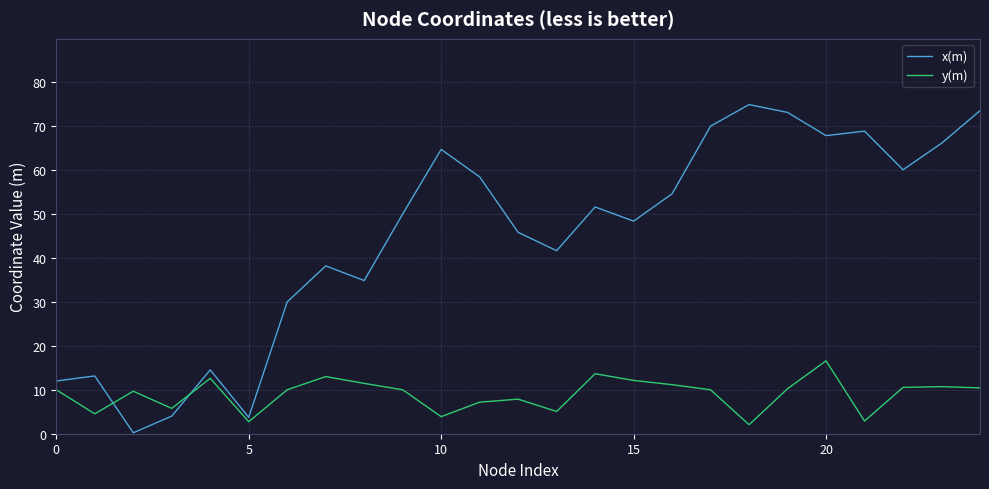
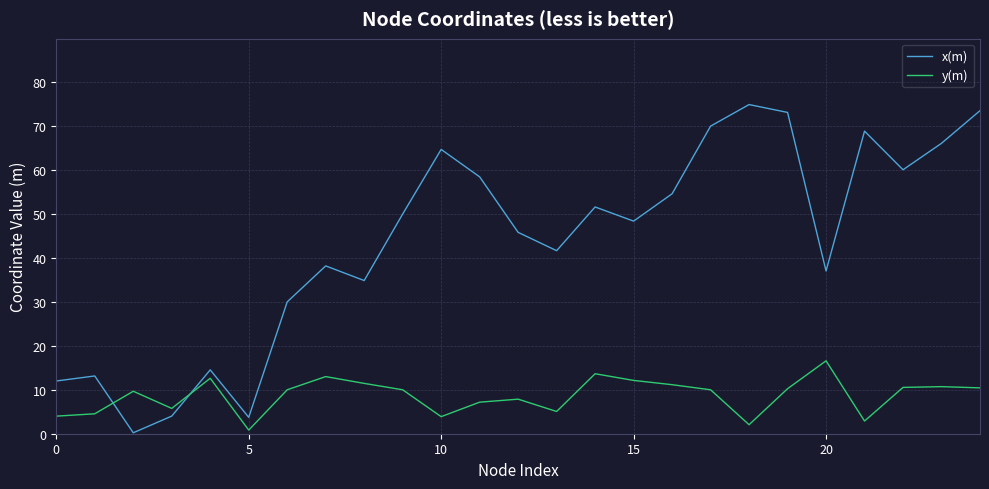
  {
    "x(m)": {
      "0": 12,
      "5": 4,
      "10": 65,
      "15": 48,
-     "20": 68
+     "20": 37
    },
    "y(m)": {
-     "0": 10,
-     "5": 3,
+     "0": 4,
+     "5": 1,
      "10": 4,
      "15": 12,
      "20": 17
    }
  }
